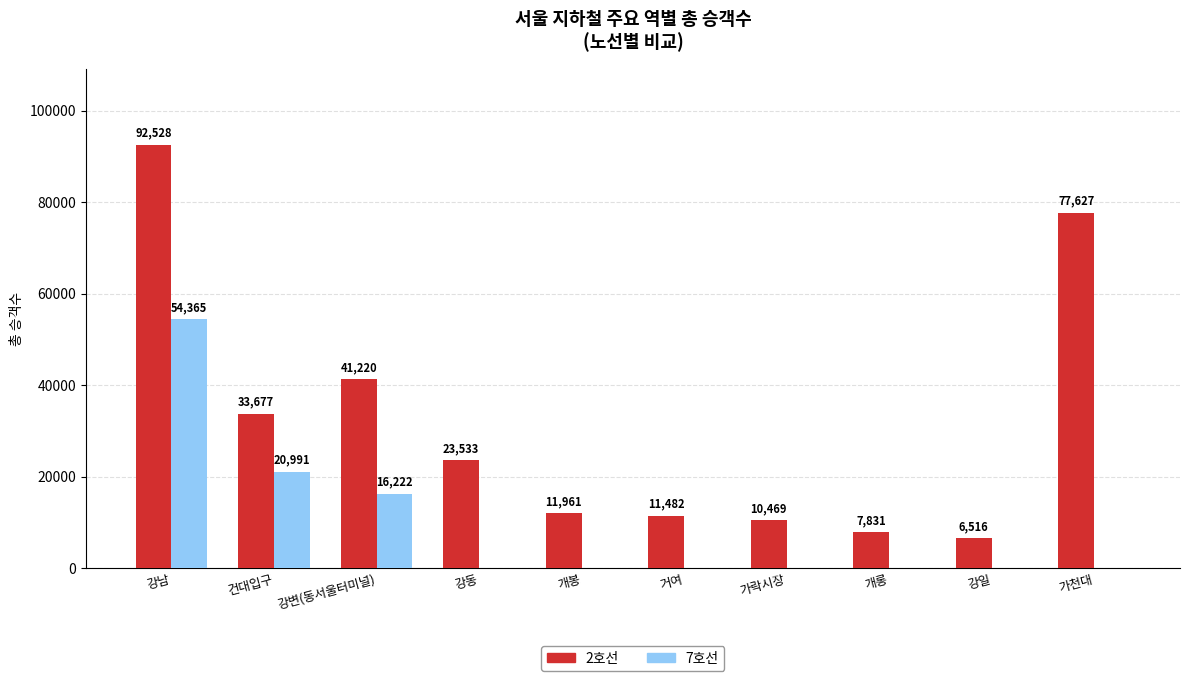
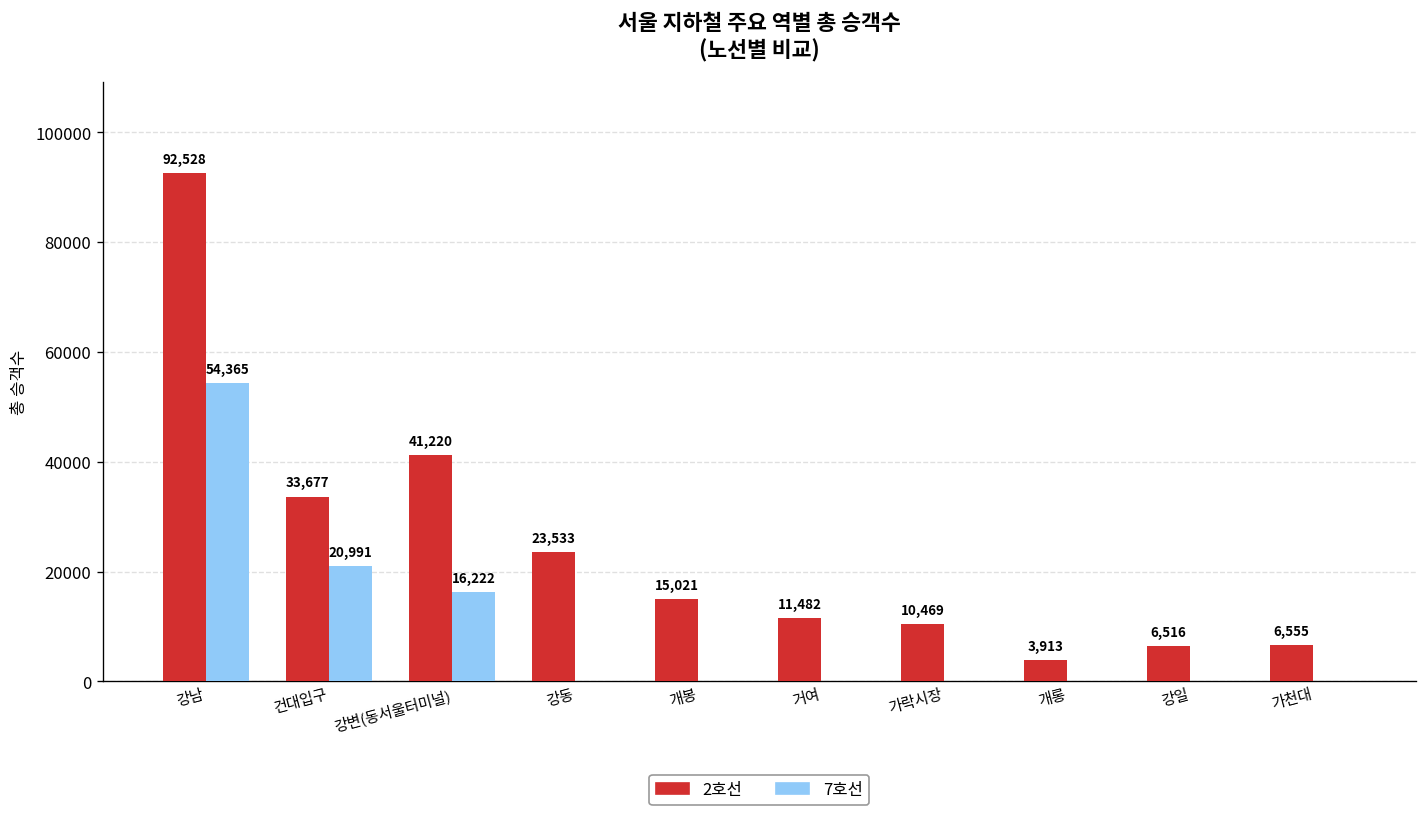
  {
    "2호선": {
      "강남": "92,528",
      "건대입구": "33,677",
      "강변(동서울터미널)": "41,220",
      "강동": "23,533",
-     "개봉": "11,961",
+     "개봉": "15,021",
      "거여": "11,482",
      "가락시장": "10,469",
-     "개롱": "7,831",
+     "개롱": "3,913",
      "강일": "6,516",
-     "가천대": "77,627"
+     "가천대": "6,555"
    },
    "7호선": {
      "강남": "54,365",
      "건대입구": "20,991",
      "강변(동서울터미널)": "16,222"
    }
  }
